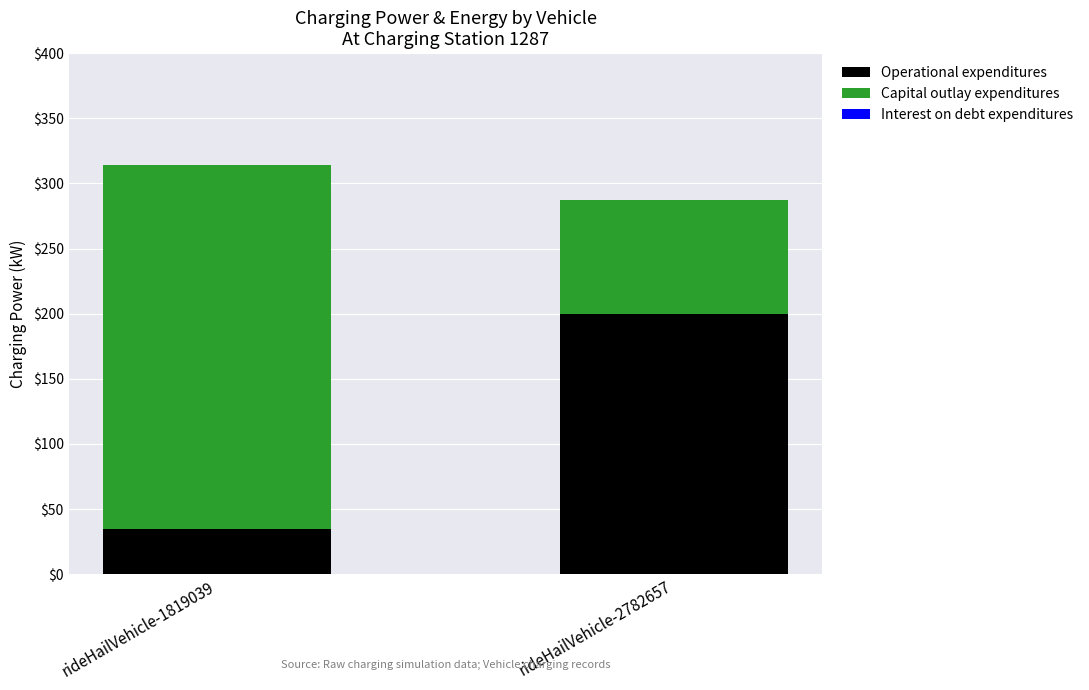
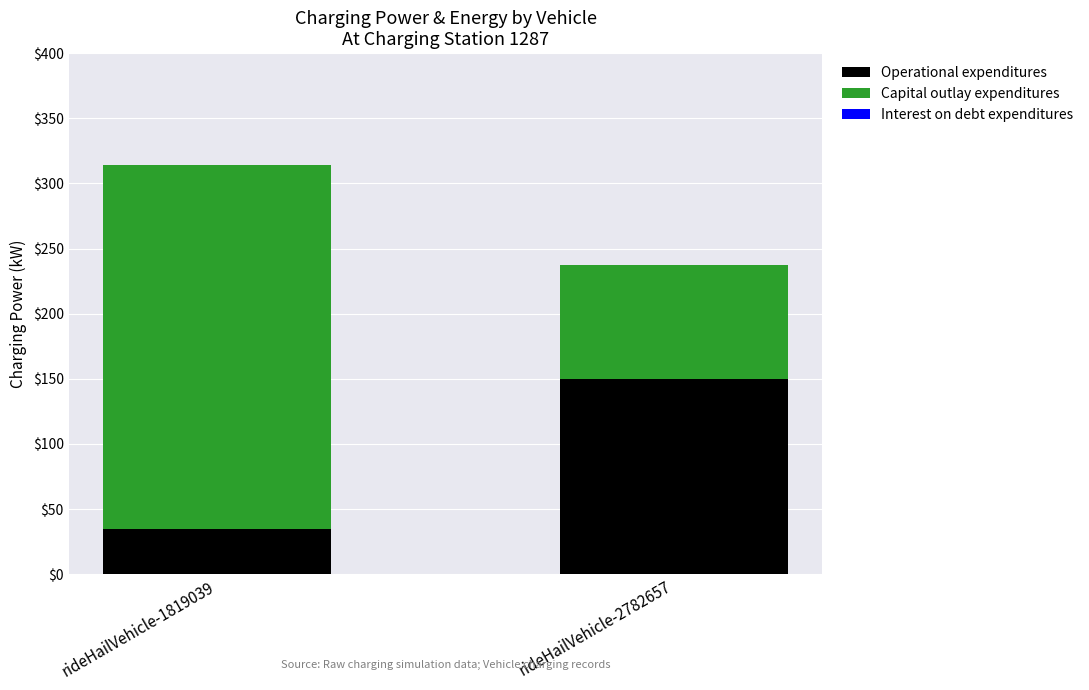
  {
    "Operational expenditures": {
      "rideHailVehicle-1819039": "$35",
-     "rideHailVehicle-2782657": "$200"
+     "rideHailVehicle-2782657": "$150"
    }
  }
